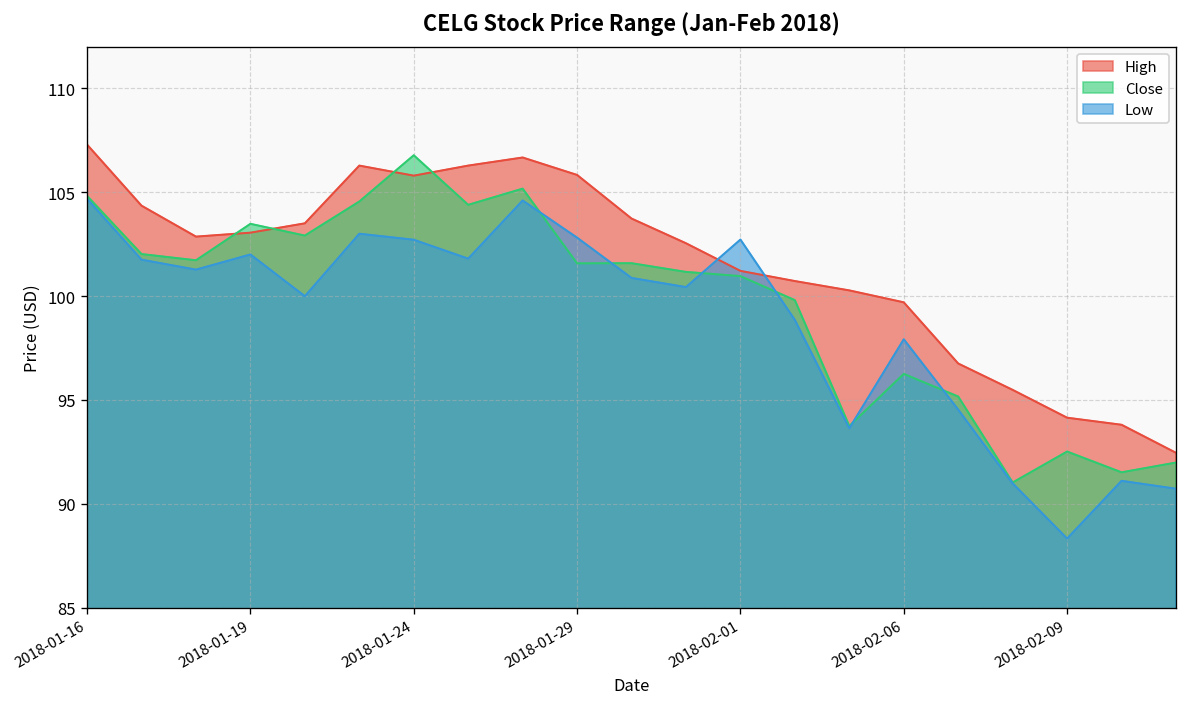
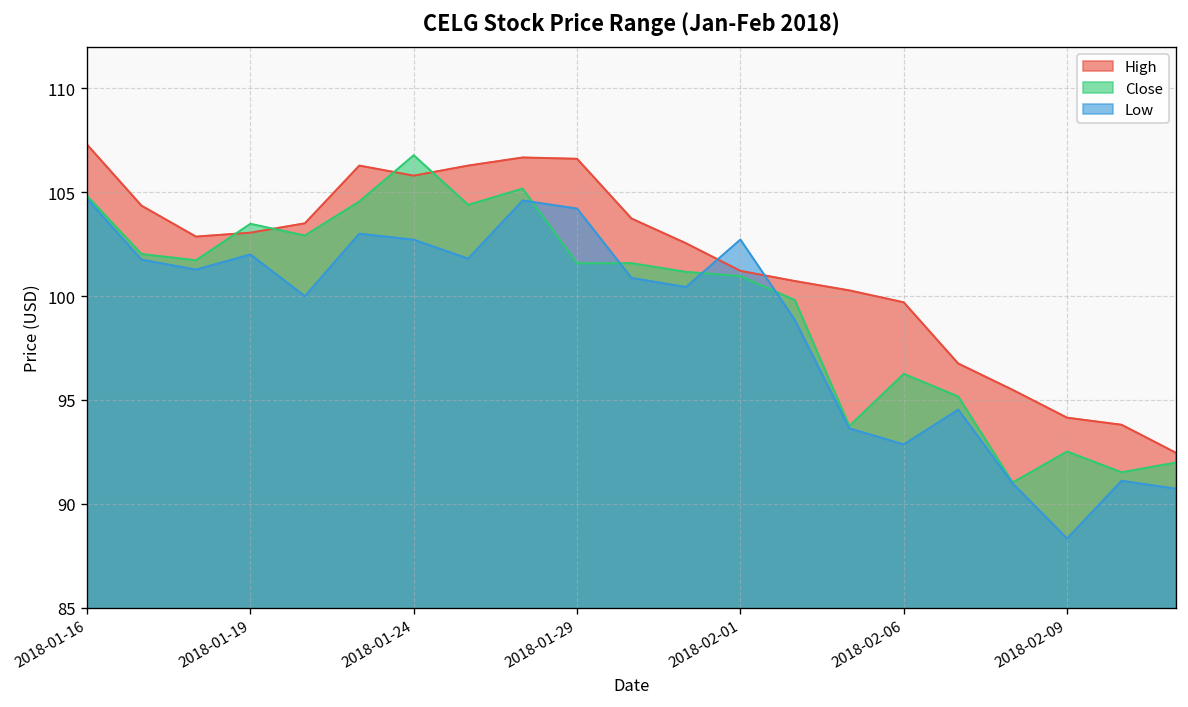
  {
    "High": {
      "2018-01-16": 107.3,
      "2018-01-19": 103.1,
      "2018-01-24": 105.8,
-     "2018-01-29": 105.8,
+     "2018-01-29": 106.6,
      "2018-02-01": 101.2,
      "2018-02-06": 99.7,
      "2018-02-09": 94.1
    },
    "Close": {
      "2018-01-19": 103.5,
      "2018-01-24": 106.8,
      "2018-01-29": 101.6,
      "2018-02-01": 101.0,
      "2018-02-06": 96.3,
      "2018-02-09": 92.5
    },
    "Low": {
      "2018-01-19": 102.0,
      "2018-01-24": 102.7,
-     "2018-01-29": 102.8,
+     "2018-01-29": 104.2,
      "2018-02-01": 102.7,
-     "2018-02-06": 97.9,
+     "2018-02-06": 92.8,
      "2018-02-09": 88.3
    }
  }
